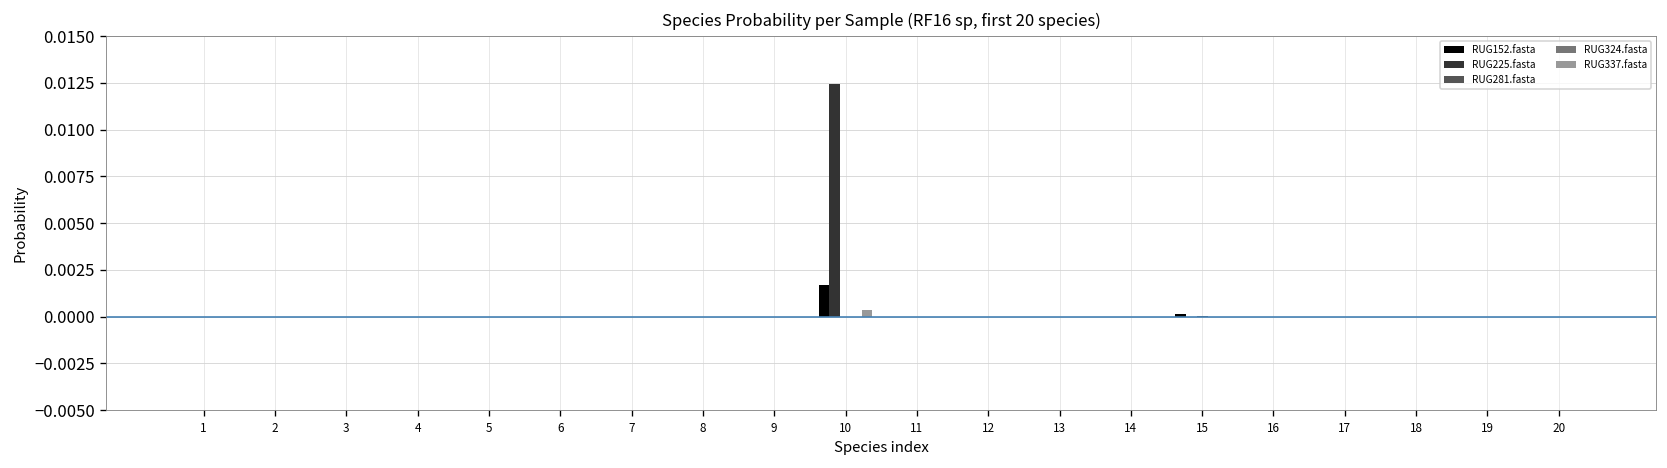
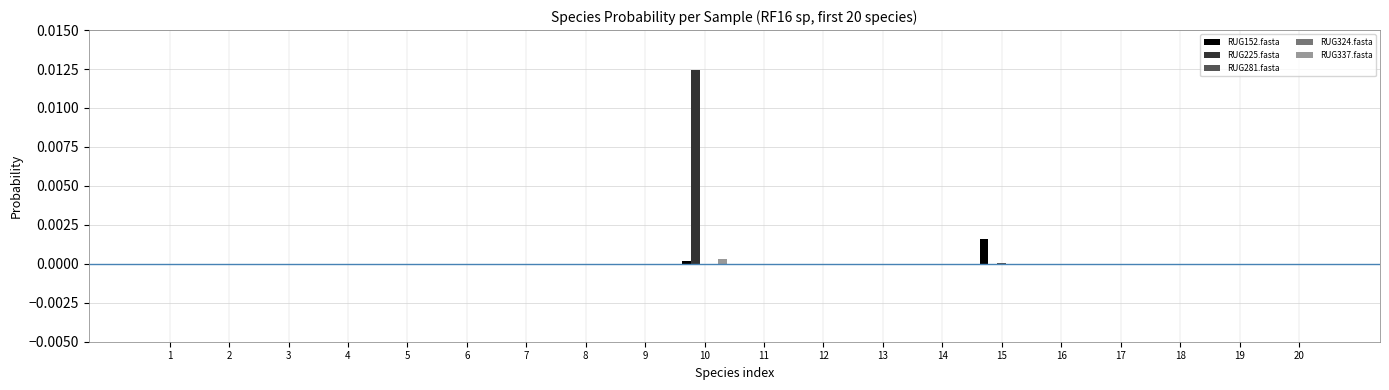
  {
    "RUG152.fasta": {
-     "10": 0.0017,
-     "15": 0.0001
+     "10": 0.0002,
+     "15": 0.0016
    }
  }
